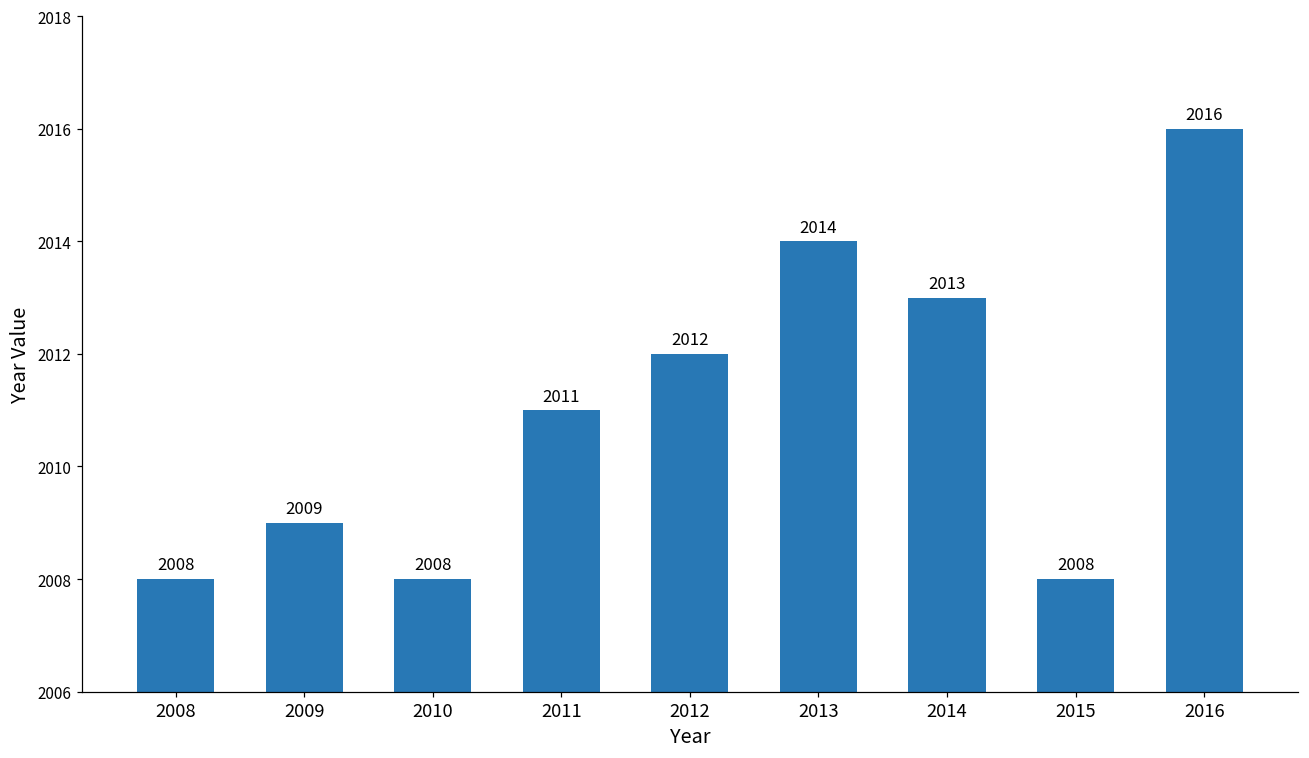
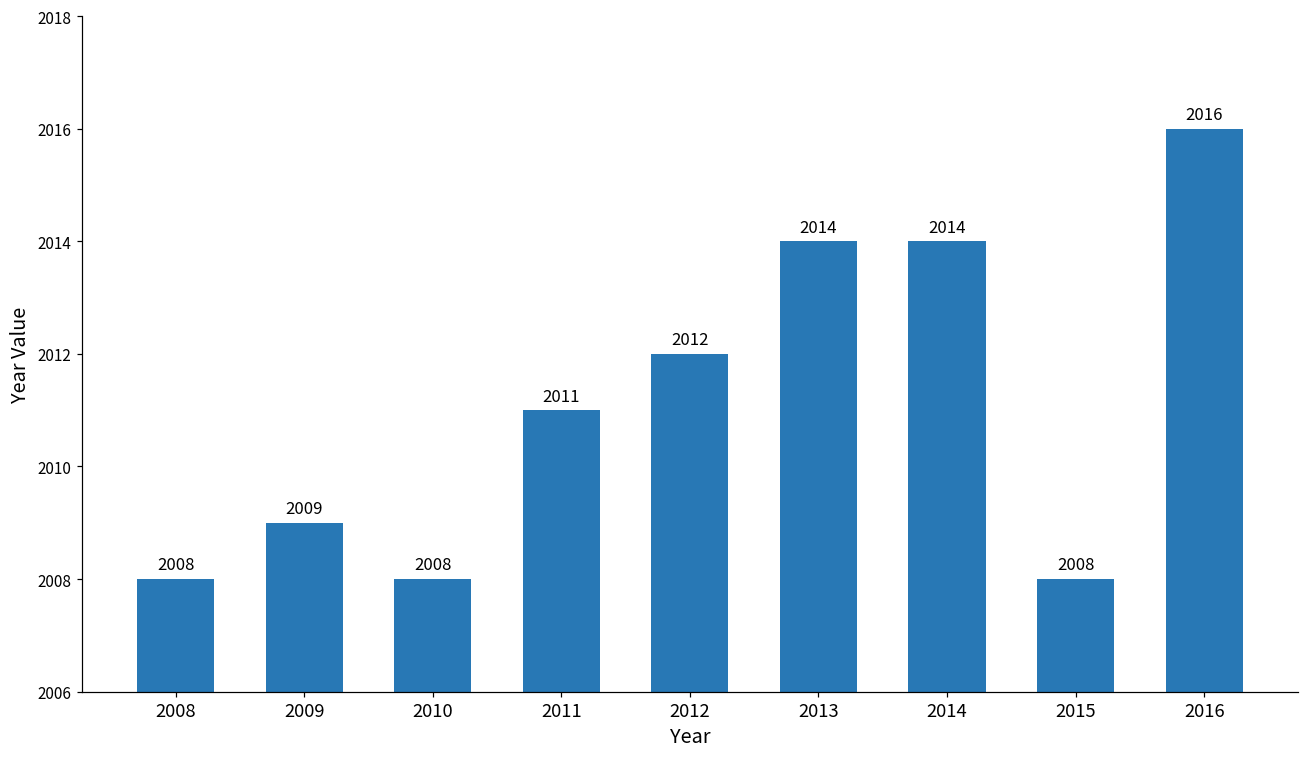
  {
    "2008": 2008,
    "2009": 2009,
    "2010": 2008,
    "2011": 2011,
    "2012": 2012,
    "2013": 2014,
-   "2014": 2013,
+   "2014": 2014,
    "2015": 2008,
    "2016": 2016
  }
